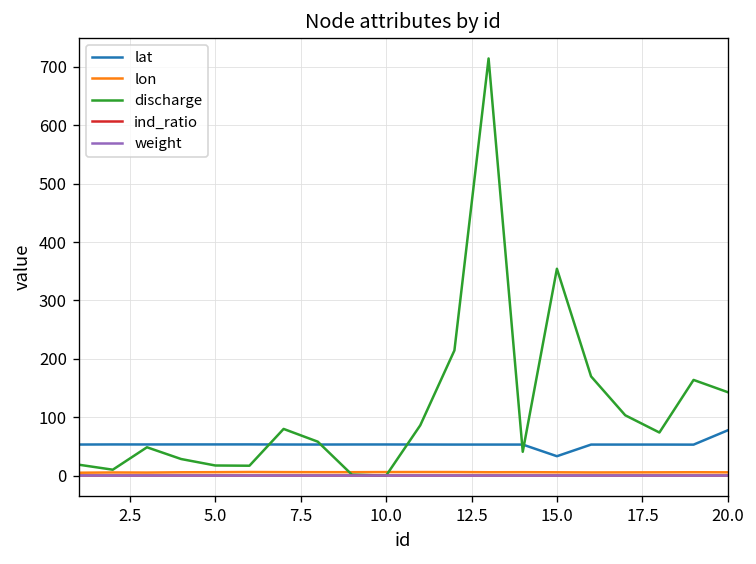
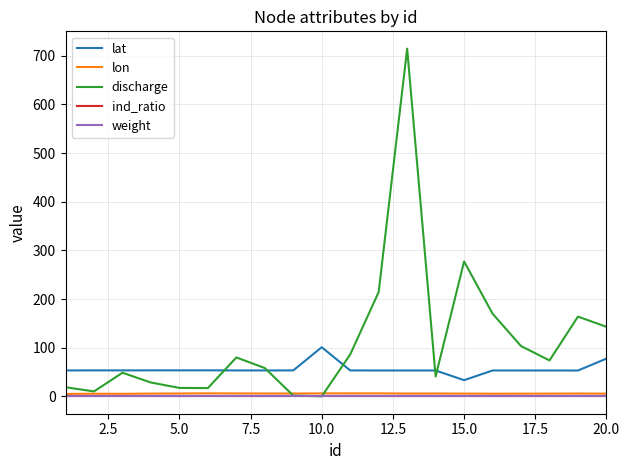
  {
    "lat": {
      "5.0": 50,
-     "10.0": 50,
+     "10.0": 100,
      "15.0": 30,
      "20.0": 80
    },
    "discharge": {
      "5.0": 20,
-     "15.0": 350,
+     "15.0": 280,
      "20.0": 140
    },
    "weight": {
      "5.0": 0,
      "15.0": 0,
      "20.0": 0
    }
  }
